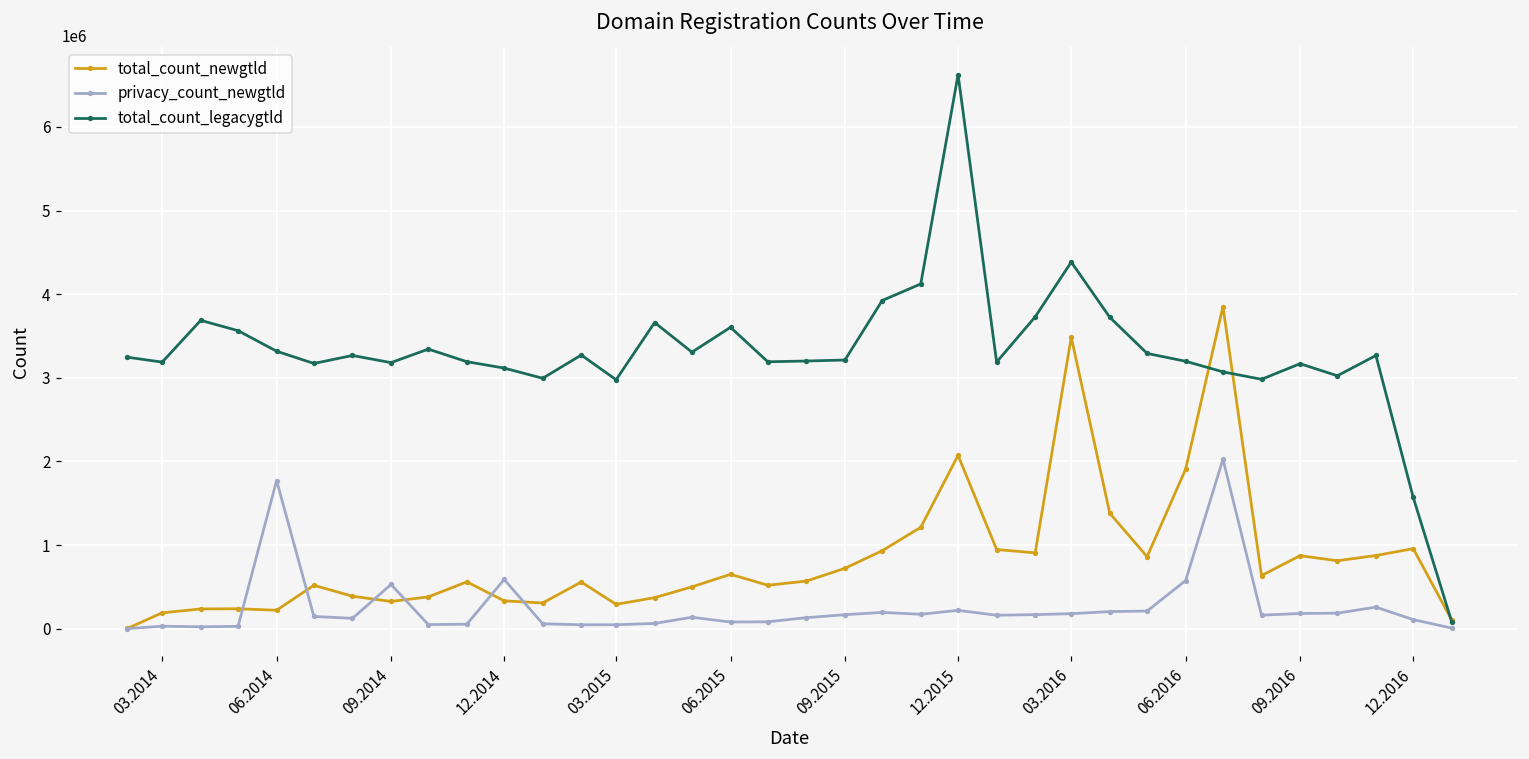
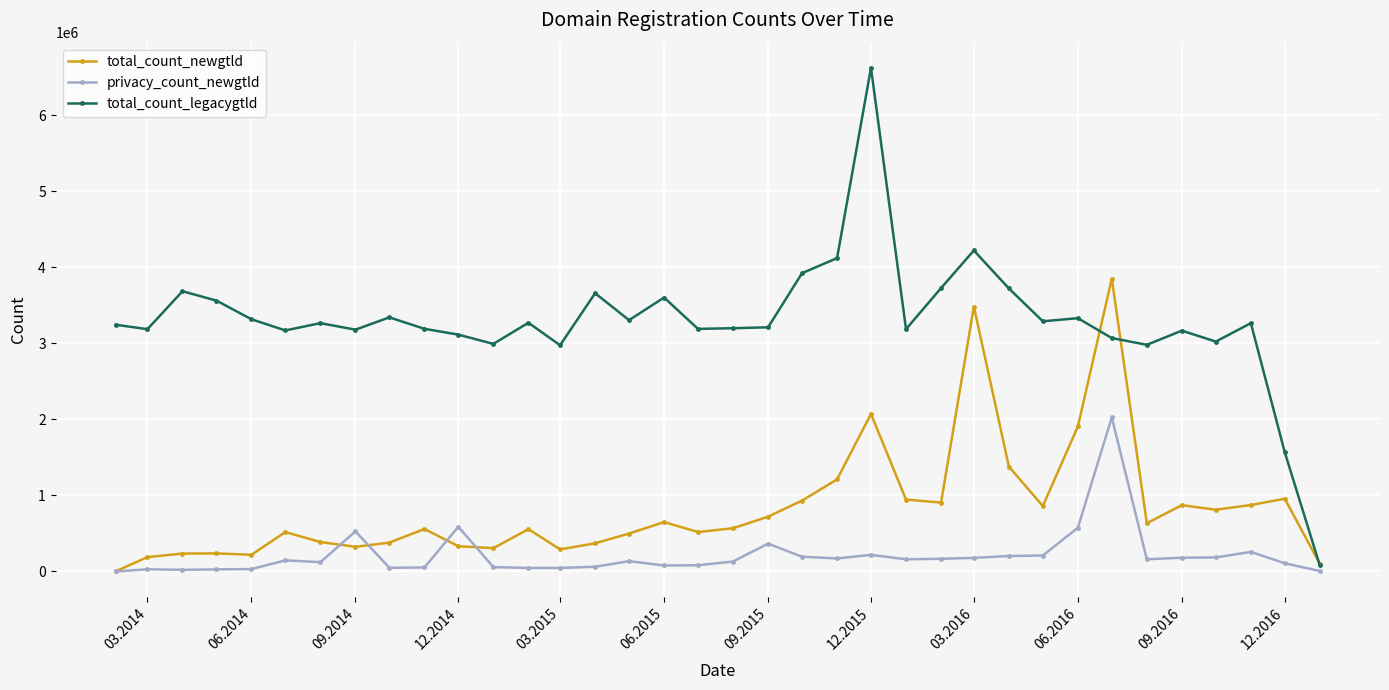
  {
    "total_count_newgtld": {
      "03.2014": 200000,
      "06.2014": 200000,
      "09.2014": 300000,
      "12.2014": 300000,
      "03.2015": 300000,
      "06.2015": 600000,
      "09.2015": 700000,
      "12.2015": 2100000,
      "03.2016": 3500000,
      "06.2016": 1900000,
      "09.2016": 900000,
      "12.2016": 1000000
    },
    "privacy_count_newgtld": {
      "03.2014": 0,
-     "06.2014": 1800000,
+     "06.2014": 0,
      "09.2014": 500000,
      "12.2014": 600000,
      "03.2015": 0,
      "06.2015": 100000,
-     "09.2015": 200000,
+     "09.2015": 400000,
      "12.2015": 200000,
      "03.2016": 200000,
      "06.2016": 600000,
      "09.2016": 200000,
      "12.2016": 100000
    },
    "total_count_legacygtld": {
      "03.2014": 3200000,
      "06.2014": 3300000,
      "09.2014": 3200000,
      "12.2014": 3100000,
      "03.2015": 3000000,
      "06.2015": 3600000,
      "09.2015": 3200000,
      "12.2015": 6600000,
-     "03.2016": 4400000,
-     "06.2016": 3200000,
+     "03.2016": 4200000,
+     "06.2016": 3300000,
      "09.2016": 3200000,
      "12.2016": 1600000
    }
  }
